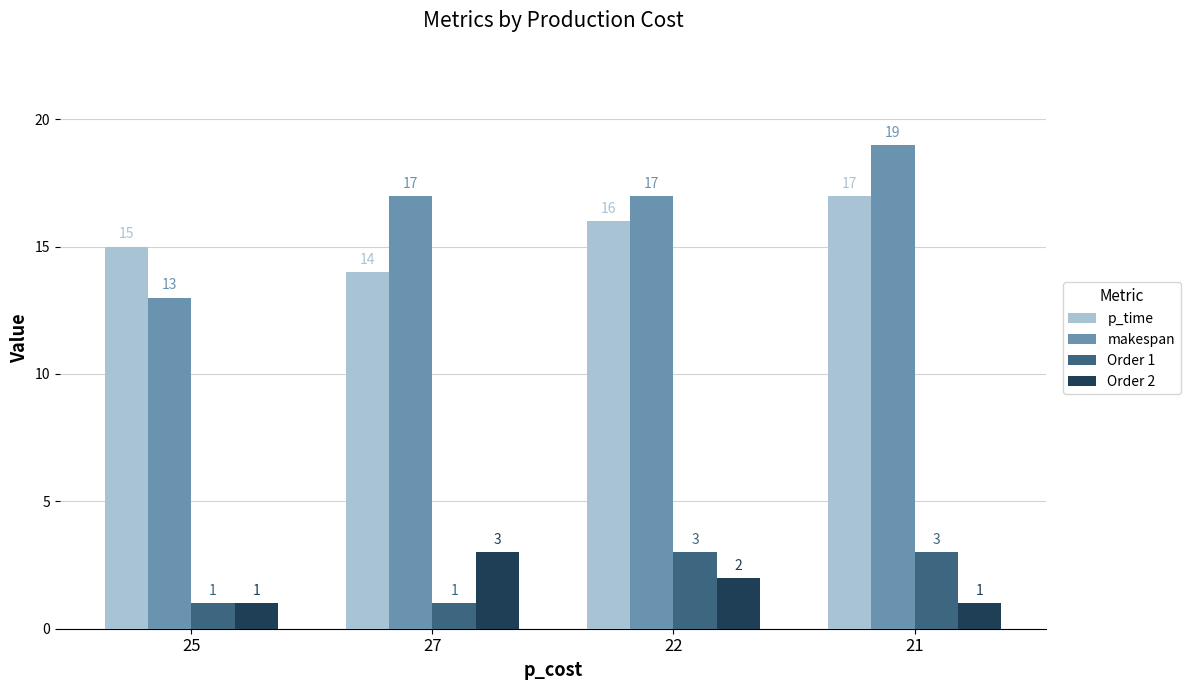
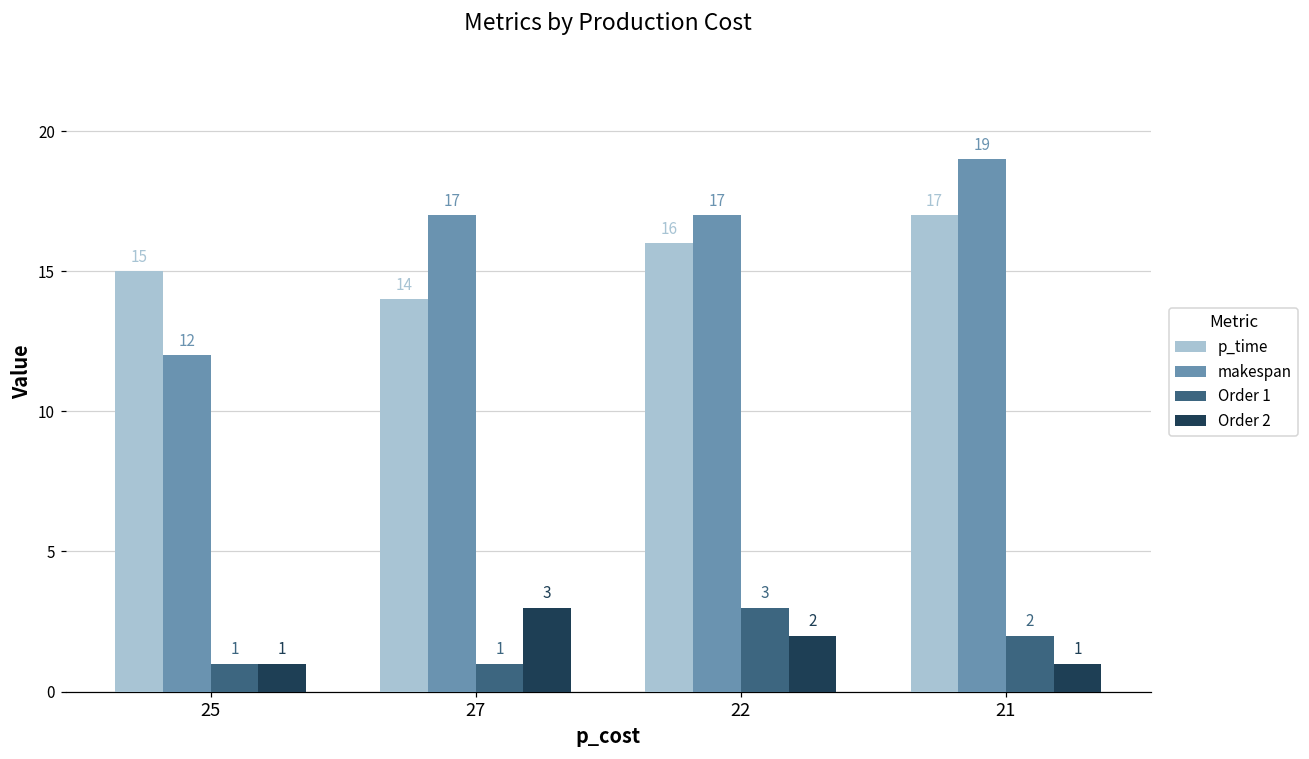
  {
    "p_time": {
      "25": 15,
      "27": 14,
      "22": 16,
      "21": 17
    },
    "makespan": {
-     "25": 13,
+     "25": 12,
      "27": 17,
      "22": 17,
      "21": 19
    },
    "Order 1": {
      "25": 1,
      "27": 1,
      "22": 3,
-     "21": 3
+     "21": 2
    },
    "Order 2": {
      "25": 1,
      "27": 3,
      "22": 2,
      "21": 1
    }
  }
